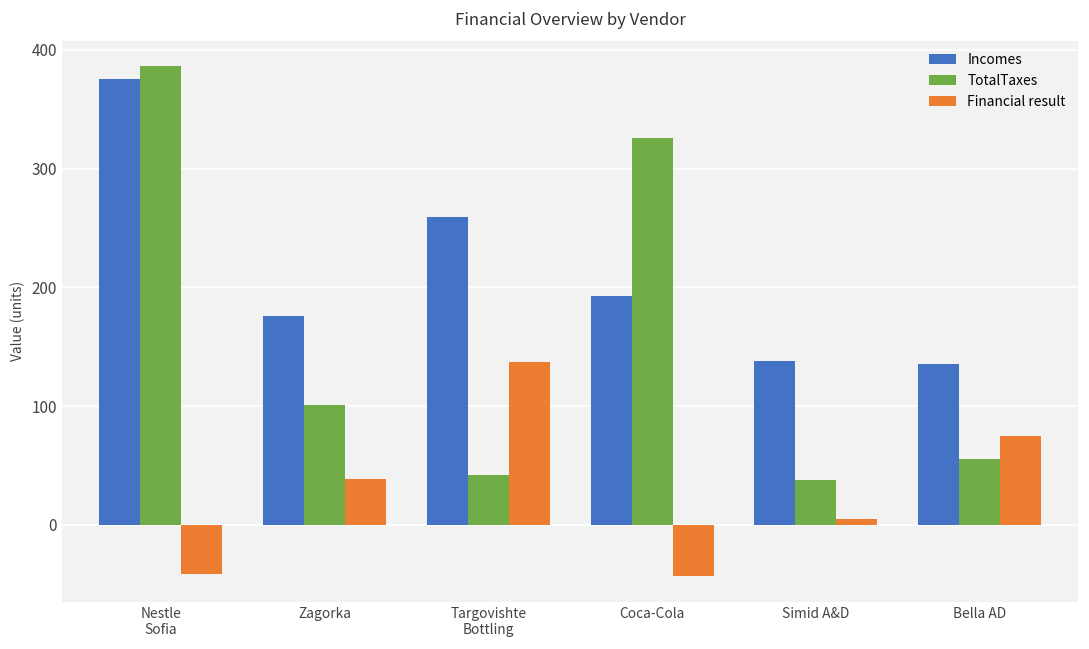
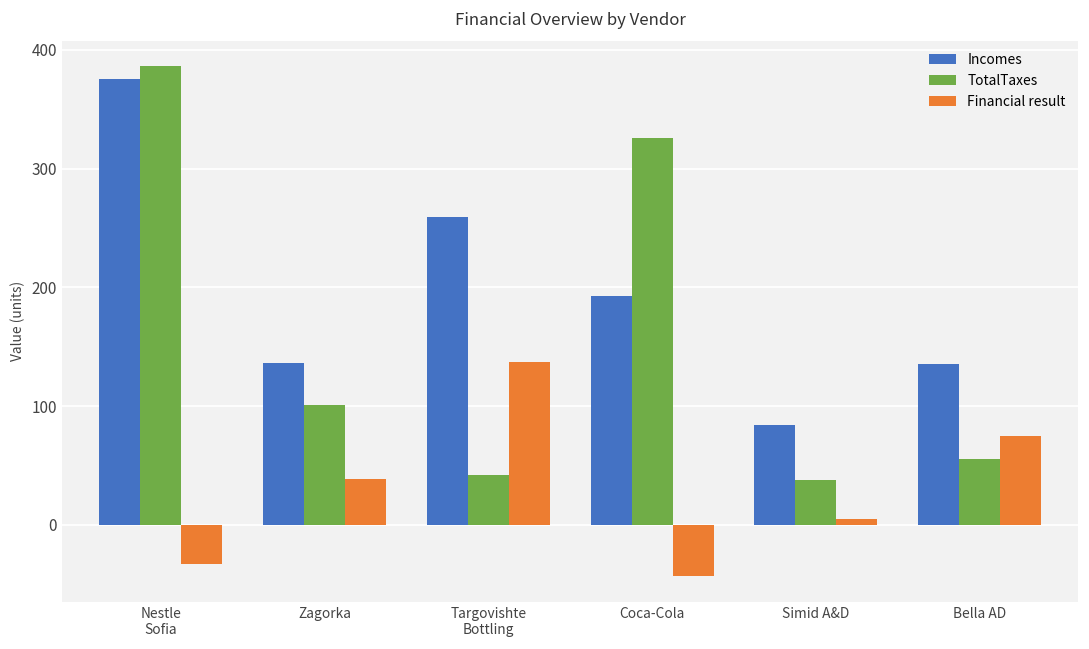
  {
    "Incomes": {
      "Nestle Sofia": 375,
-     "Zagorka": 176,
+     "Zagorka": 136,
      "Targovishte Bottling": 259,
      "Coca-Cola": 193,
-     "Simid A&D": 138,
+     "Simid A&D": 84,
      "Bella AD": 135
    },
    "TotalTaxes": {
      "Nestle Sofia": 386,
      "Zagorka": 101,
      "Targovishte Bottling": 42,
      "Coca-Cola": 326,
      "Simid A&D": 38,
      "Bella AD": 55
    },
    "Financial result": {
-     "Nestle Sofia": -41,
+     "Nestle Sofia": -33,
      "Zagorka": 39,
      "Targovishte Bottling": 137,
      "Coca-Cola": -43,
      "Simid A&D": 5,
      "Bella AD": 75
    }
  }
